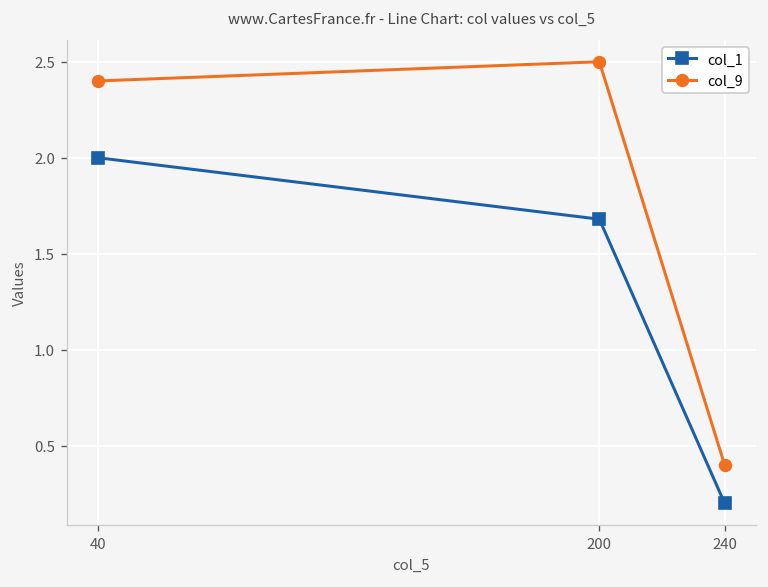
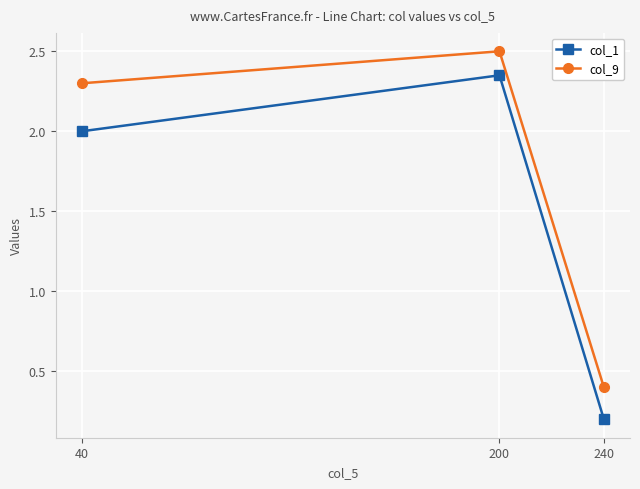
  {
    "col_1": {
      "40": 2.00,
-     "200": 1.68,
+     "200": 2.35,
      "240": 0.20
    },
    "col_9": {
-     "40": 2.4,
+     "40": 2.3,
      "200": 2.5,
      "240": 0.4
    }
  }
